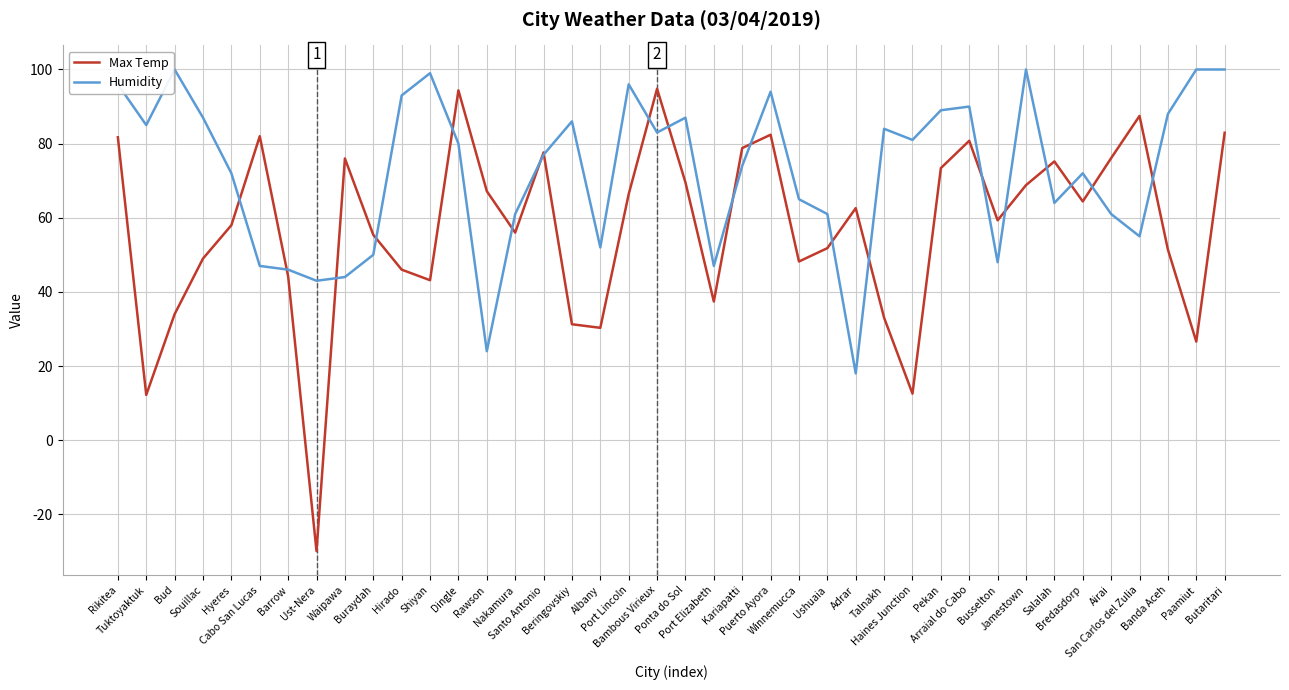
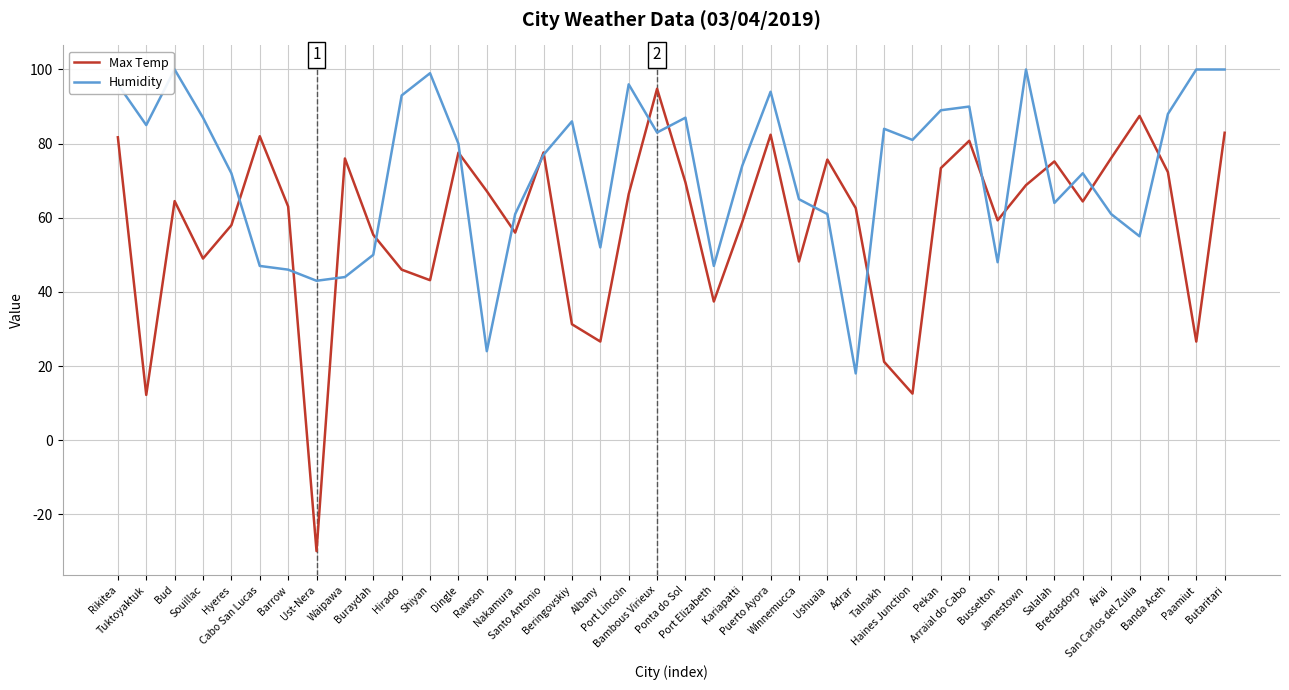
  {
    "Max Temp": {
      "Rikitea": 82,
      "Tuktoyaktuk": 12,
-     "Bud": 34,
+     "Bud": 65,
      "Souillac": 49,
      "Hyeres": 58,
      "Cabo San Lucas": 82,
-     "Barrow": 44,
+     "Barrow": 63,
      "Ust-Nera": -30,
      "Waipawa": 76,
      "Buraydah": 55,
      "Hirado": 46,
      "Shiyan": 43,
-     "Dingle": 94,
+     "Dingle": 78,
      "Rawson": 67,
      "Nakamura": 56,
      "Beringovskiy": 31,
-     "Albany": 30,
+     "Albany": 27,
      "Port Lincoln": 66,
      "Bambous Virieux": 95,
      "Ponta do Sol": 70,
      "Port Elizabeth": 37,
-     "Kariapatti": 79,
+     "Kariapatti": 59,
      "Puerto Ayora": 82,
      "Winnemucca": 48,
-     "Ushuaia": 52,
+     "Ushuaia": 76,
      "Adrar": 63,
-     "Talnakh": 33,
+     "Talnakh": 21,
      "Haines Junction": 13,
      "Pekan": 73,
      "Arraial do Cabo": 81,
      "Busselton": 59,
      "Jamestown": 69,
      "Salalah": 75,
      "Bredasdorp": 64,
      "Airai": 76,
      "San Carlos del Zulia": 87,
-     "Banda Aceh": 51,
+     "Banda Aceh": 72,
      "Paamiut": 27,
      "Butaritari": 83
    },
    "Humidity": {
      "Tuktoyaktuk": 85,
      "Bud": 100,
      "Souillac": 87,
      "Hyeres": 72,
      "Cabo San Lucas": 47,
      "Barrow": 46,
      "Ust-Nera": 43,
      "Waipawa": 44,
      "Buraydah": 50,
      "Hirado": 93,
      "Shiyan": 99,
      "Dingle": 80,
      "Rawson": 24,
      "Nakamura": 61,
      "Beringovskiy": 86,
      "Albany": 52,
      "Port Lincoln": 96,
      "Bambous Virieux": 83,
      "Ponta do Sol": 87,
      "Port Elizabeth": 47,
      "Kariapatti": 74,
      "Puerto Ayora": 94,
      "Winnemucca": 65,
      "Ushuaia": 61,
      "Adrar": 18,
      "Talnakh": 84,
      "Haines Junction": 81,
      "Pekan": 89,
      "Arraial do Cabo": 90,
      "Busselton": 48,
      "Jamestown": 100,
      "Salalah": 64,
      "Bredasdorp": 72,
      "Airai": 61,
      "San Carlos del Zulia": 55,
      "Banda Aceh": 88,
      "Paamiut": 100,
      "Butaritari": 100
    }
  }
